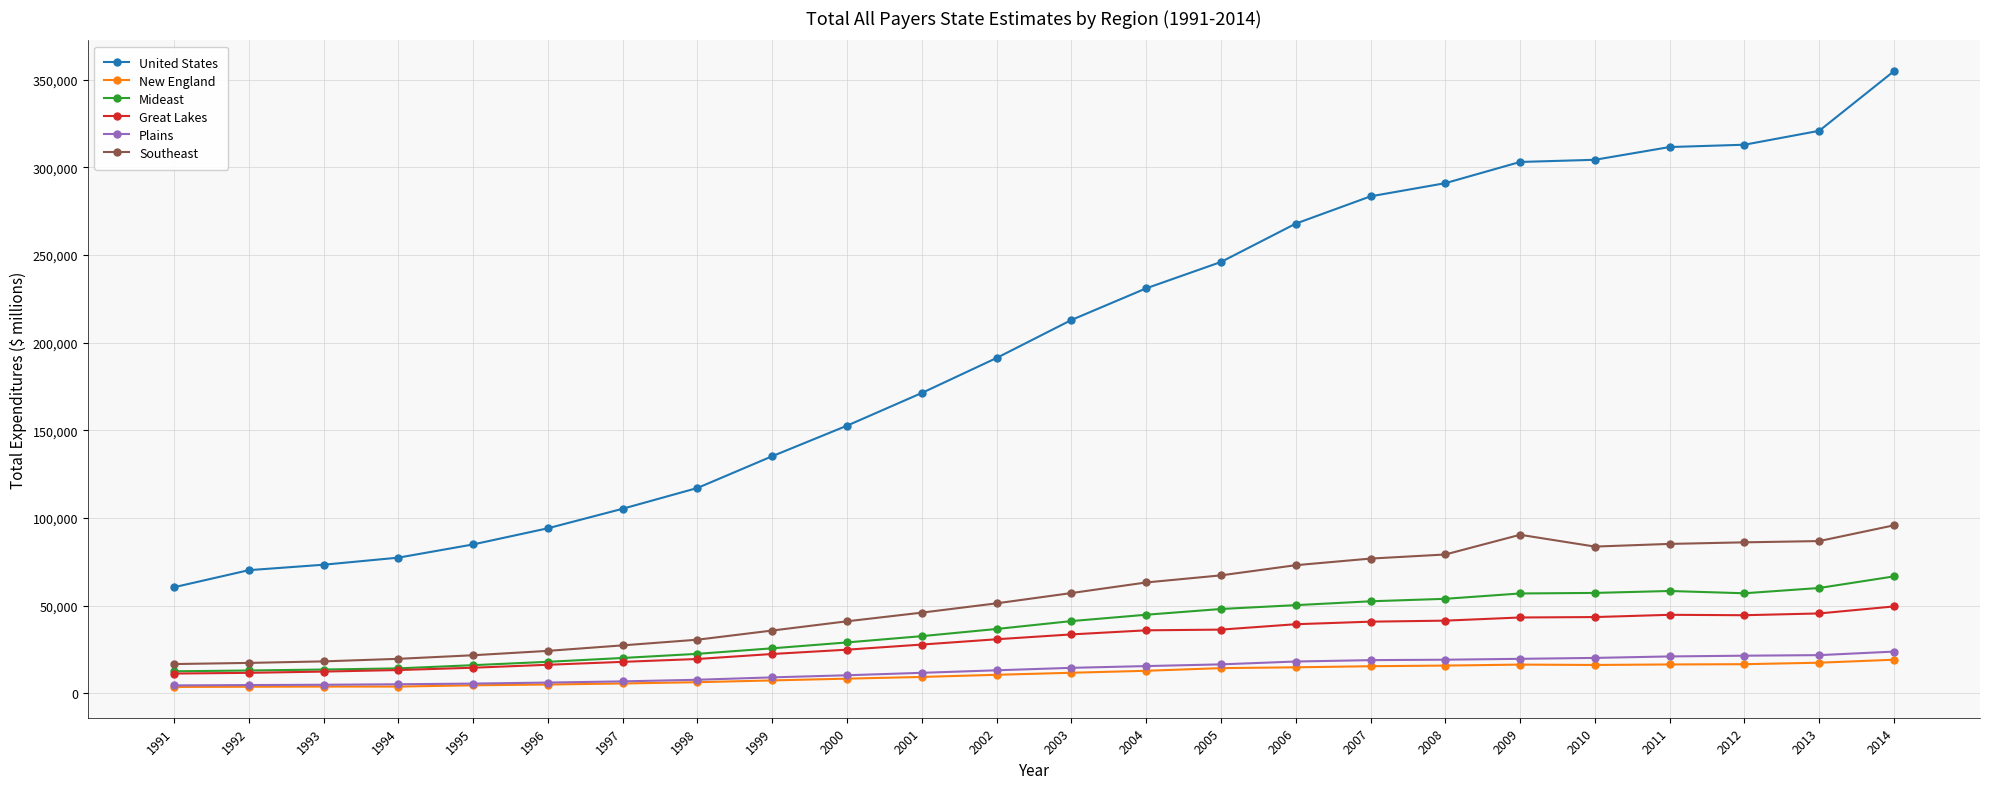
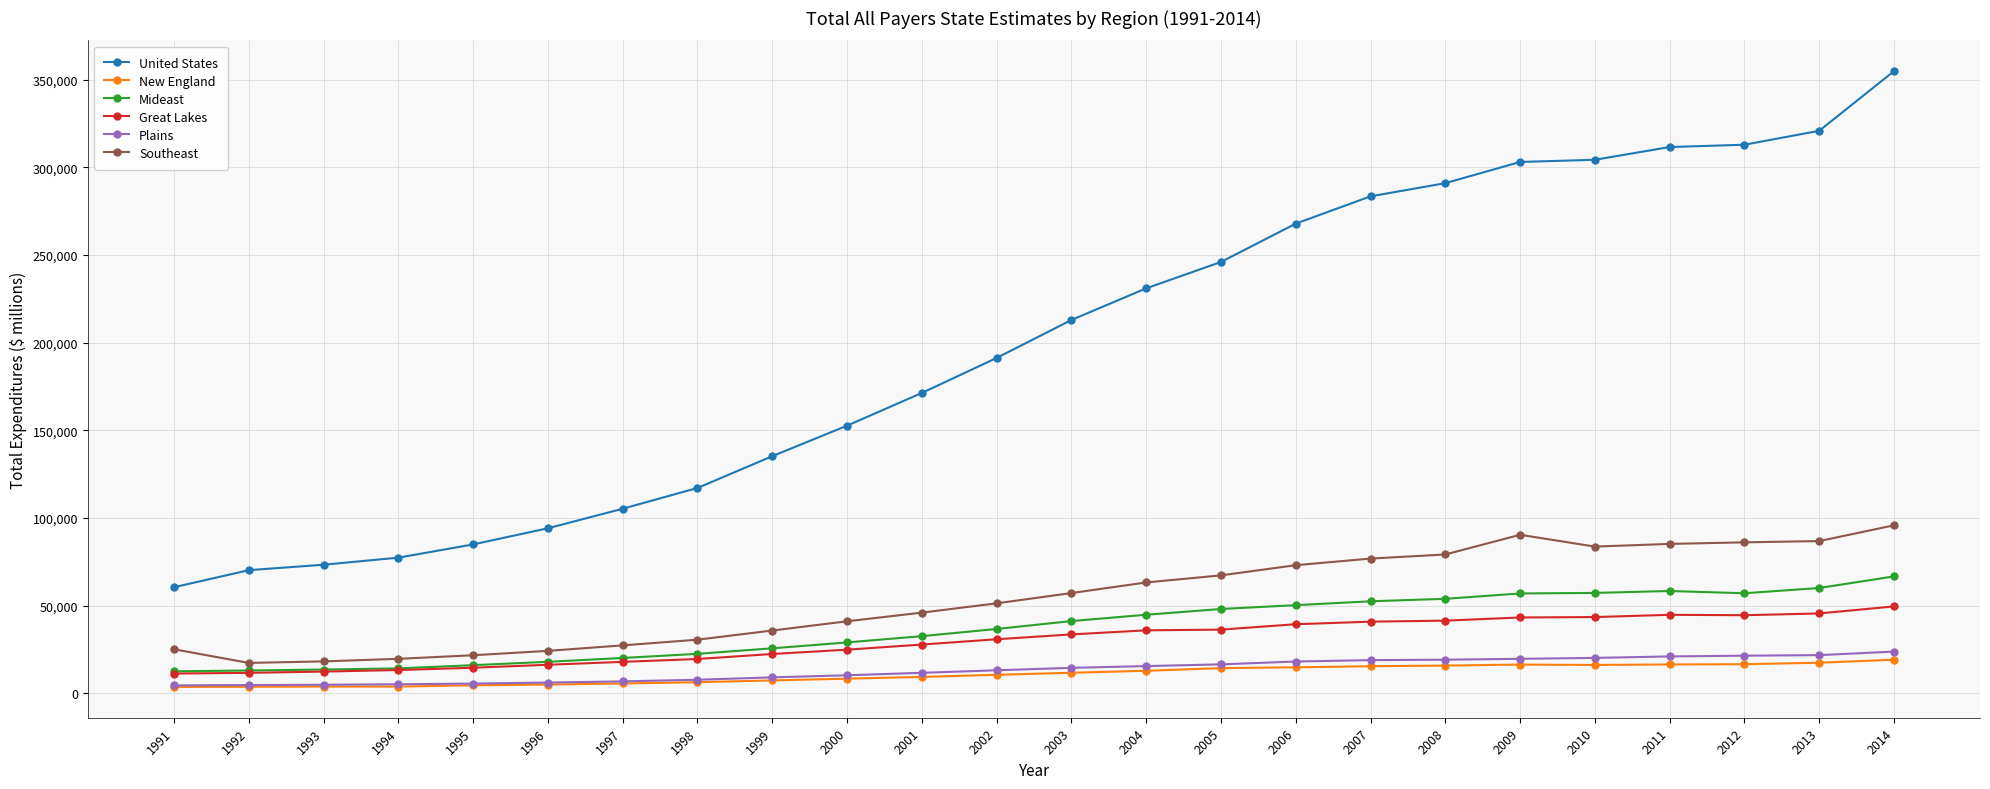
  {
    "United States": {
      "1991": "60,000",
      "1992": "70,000",
      "1993": "73,000",
      "1994": "77,000",
      "1995": "85,000",
      "1996": "94,000",
      "1997": "105,000",
      "1998": "117,000",
      "1999": "135,000",
      "2000": "153,000",
      "2001": "171,000",
      "2002": "191,000",
      "2003": "213,000",
      "2004": "231,000",
      "2005": "246,000",
      "2006": "268,000",
      "2007": "283,000",
      "2008": "291,000",
      "2009": "303,000",
      "2010": "304,000",
      "2011": "312,000",
      "2012": "313,000",
      "2013": "321,000",
      "2014": "355,000"
    },
    "New England": {
      "1999": "7,000",
      "2000": "8,000",
      "2001": "9,000",
      "2002": "11,000",
      "2003": "12,000",
      "2004": "13,000",
      "2005": "14,000",
      "2006": "15,000",
      "2007": "15,000",
      "2008": "16,000",
      "2009": "16,000",
      "2010": "16,000",
      "2011": "16,000",
      "2012": "17,000",
      "2013": "17,000",
      "2014": "19,000"
    },
    "Mideast": {
      "1996": "18,000",
      "1997": "20,000",
      "1998": "22,000",
      "1999": "26,000",
      "2000": "29,000",
      "2001": "33,000",
      "2002": "37,000",
      "2003": "41,000",
      "2004": "45,000",
      "2005": "48,000",
      "2006": "50,000",
      "2007": "52,000",
      "2008": "54,000",
      "2009": "57,000",
      "2010": "57,000",
      "2011": "58,000",
      "2012": "57,000",
      "2013": "60,000",
      "2014": "67,000"
    },
    "Great Lakes": {
      "1996": "16,000",
      "1997": "18,000",
      "1998": "20,000",
      "1999": "22,000",
      "2000": "25,000",
      "2001": "28,000",
      "2002": "31,000",
      "2003": "34,000",
      "2004": "36,000",
      "2005": "36,000",
      "2006": "39,000",
      "2007": "41,000",
      "2008": "41,000",
      "2009": "43,000",
      "2010": "43,000",
      "2011": "45,000",
      "2012": "44,000",
      "2013": "46,000",
      "2014": "50,000"
    },
    "Plains": {
      "1999": "9,000",
      "2000": "10,000",
      "2001": "12,000",
      "2002": "13,000",
      "2003": "14,000",
      "2004": "15,000",
      "2005": "16,000",
      "2006": "18,000",
      "2007": "19,000",
      "2008": "19,000",
      "2009": "20,000",
      "2010": "20,000",
      "2011": "21,000",
      "2012": "21,000",
      "2013": "22,000",
      "2014": "24,000"
    },
    "Southeast": {
-     "1991": "17,000",
+     "1991": "25,000",
      "1992": "17,000",
      "1993": "18,000",
      "1994": "20,000",
      "1995": "22,000",
      "1996": "24,000",
      "1997": "27,000",
      "1998": "31,000",
      "1999": "36,000",
      "2000": "41,000",
      "2001": "46,000",
      "2002": "51,000",
      "2003": "57,000",
      "2004": "63,000",
      "2005": "67,000",
      "2006": "73,000",
      "2007": "77,000",
      "2008": "79,000",
      "2009": "90,000",
      "2010": "84,000",
      "2011": "85,000",
      "2012": "86,000",
      "2013": "87,000",
      "2014": "96,000"
    }
  }
